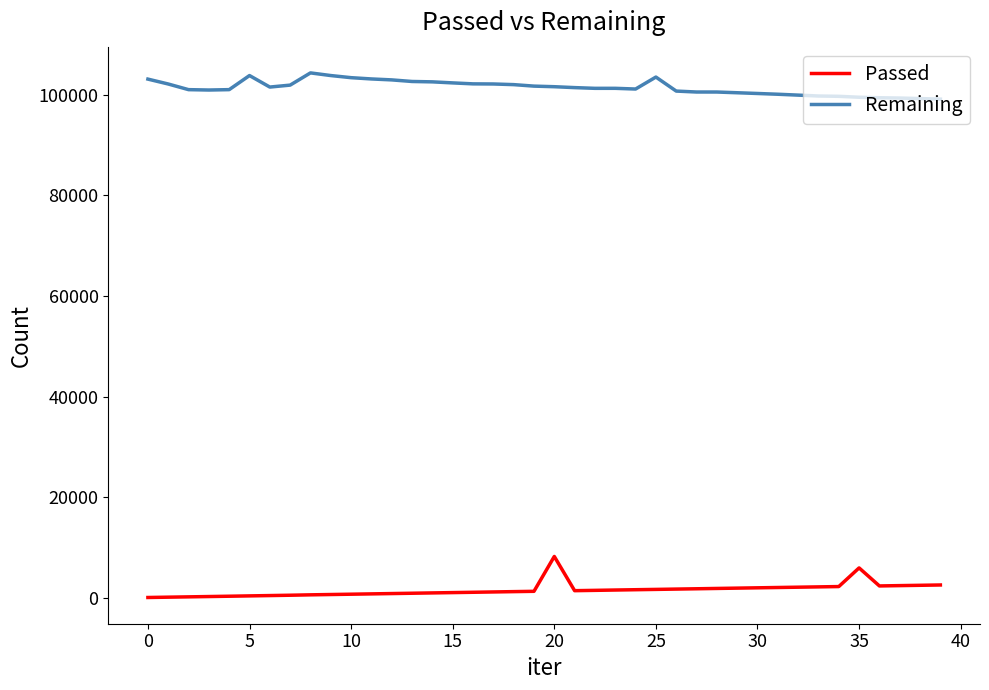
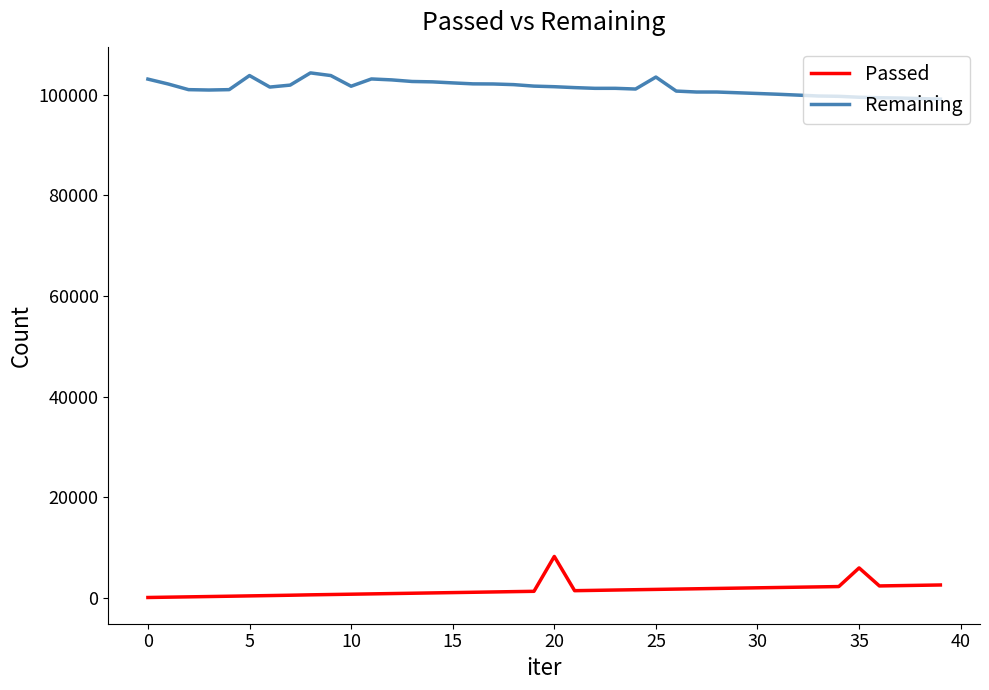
  {
    "Passed": {
      "0": 0,
      "5": 0,
      "10": 1000,
      "15": 1000,
      "20": 8000,
      "25": 2000,
      "30": 2000,
      "35": 6000
    },
    "Remaining": {
      "0": 103000,
      "5": 104000,
-     "10": 103000,
+     "10": 102000,
      "15": 102000,
      "20": 102000,
      "25": 104000,
      "30": 100000
    }
  }
